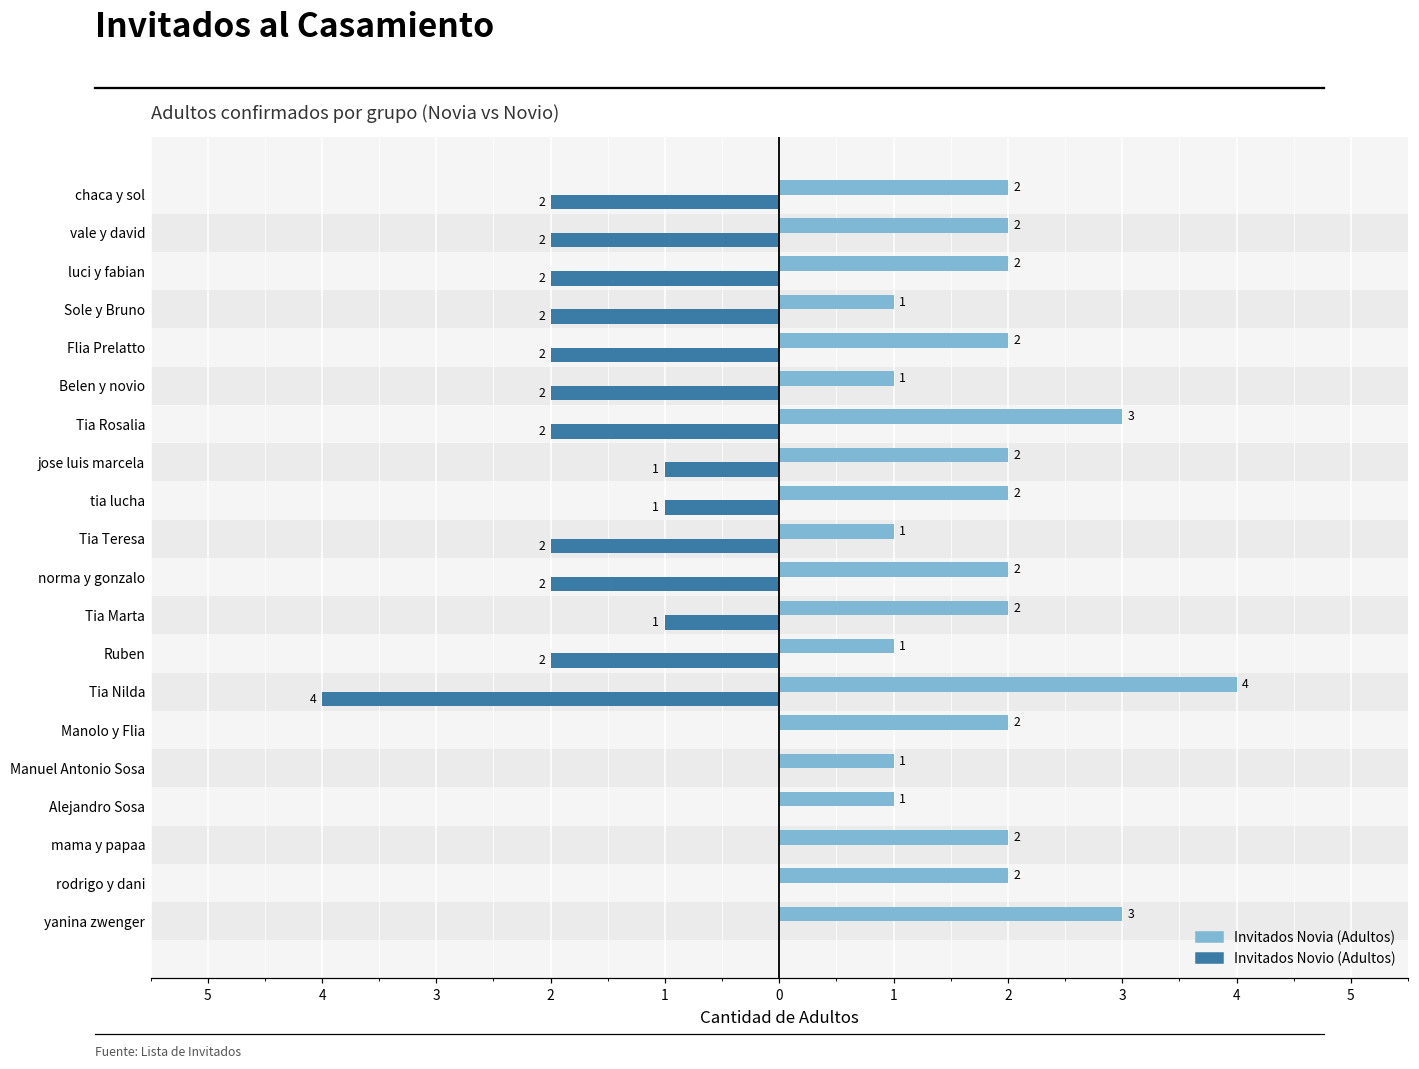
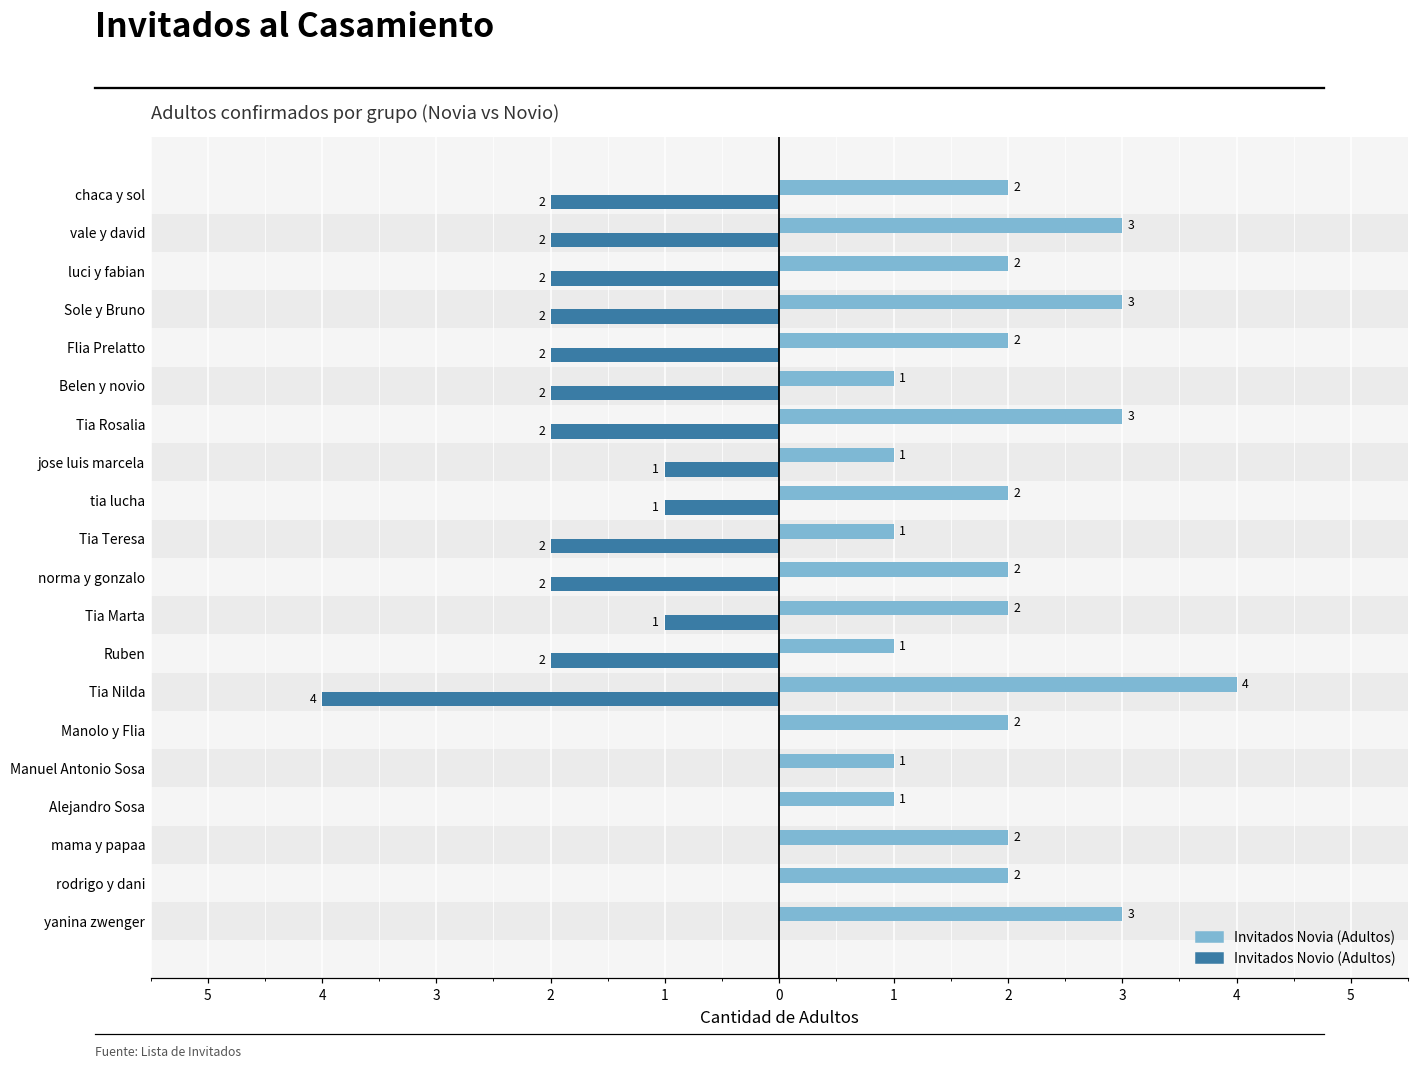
  {
    "Invitados Novia (Adultos)": {
      "chaca y sol": 2,
-     "vale y david": 2,
+     "vale y david": 3,
      "luci y fabian": 2,
-     "Sole y Bruno": 1,
+     "Sole y Bruno": 3,
      "Flia Prelatto": 2,
      "Belen y novio": 1,
      "Tia Rosalia": 3,
-     "jose luis marcela": 2,
+     "jose luis marcela": 1,
      "tia lucha": 2,
      "Tia Teresa": 1,
      "norma y gonzalo": 2,
      "Tia Marta": 2,
      "Ruben": 1,
      "Tia Nilda": 4,
      "Manolo y Flia": 2,
      "Manuel Antonio Sosa": 1,
      "Alejandro Sosa": 1,
      "mama y papaa": 2,
      "rodrigo y dani": 2,
      "yanina zwenger": 3
    }
  }
